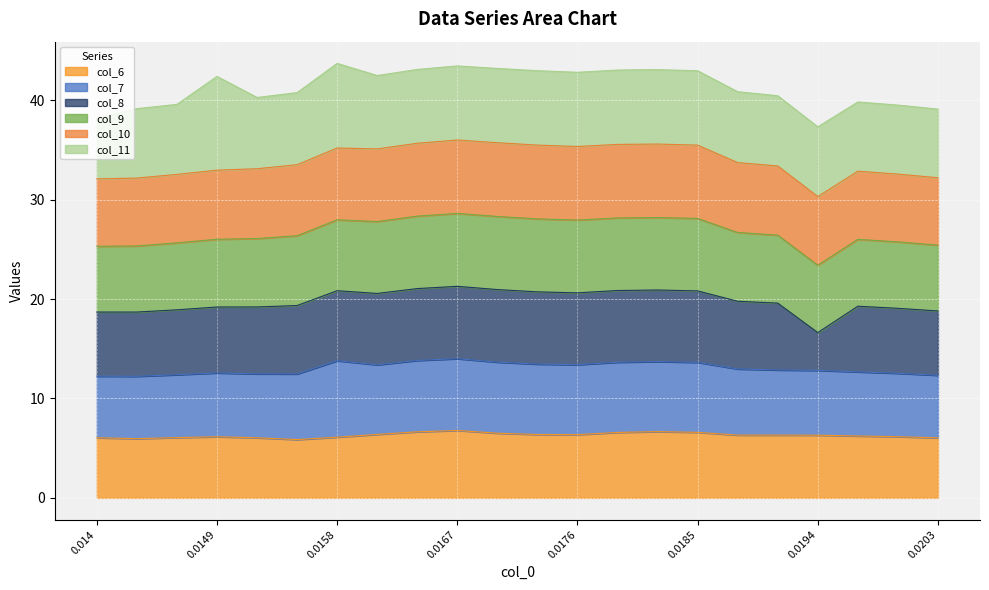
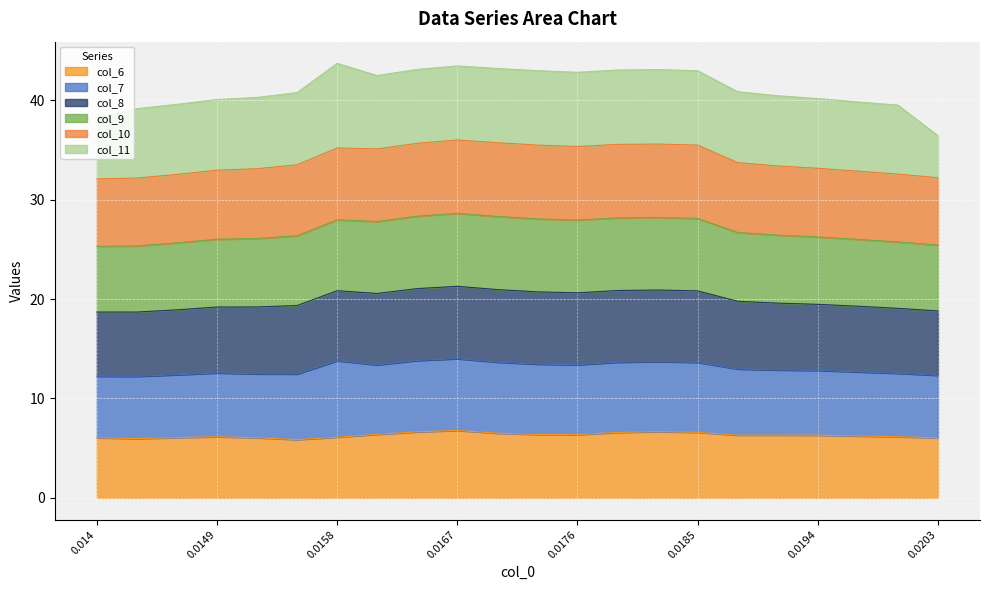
  {
    "col_7": {
      "0.014": 6,
      "0.0149": 6,
      "0.0158": 8,
      "0.0167": 7,
      "0.0176": 7,
      "0.0185": 7,
      "0.0194": 7,
      "0.0203": 6
    },
    "col_8": {
      "0.014": 6,
      "0.0149": 7,
      "0.0158": 7,
      "0.0167": 7,
      "0.0176": 7,
      "0.0185": 7,
-     "0.0194": 4,
+     "0.0194": 7,
      "0.0203": 6
    },
    "col_9": {
      "0.014": 7,
      "0.0149": 7,
      "0.0158": 7,
      "0.0167": 7,
      "0.0176": 7,
      "0.0185": 7,
      "0.0194": 7,
      "0.0203": 7
    },
    "col_11": {
-     "0.0149": 9,
+     "0.0149": 7,
      "0.0158": 9,
      "0.0167": 7,
      "0.0176": 7,
      "0.0185": 7,
      "0.0194": 7,
-     "0.0203": 7
+     "0.0203": 4
    }
  }
